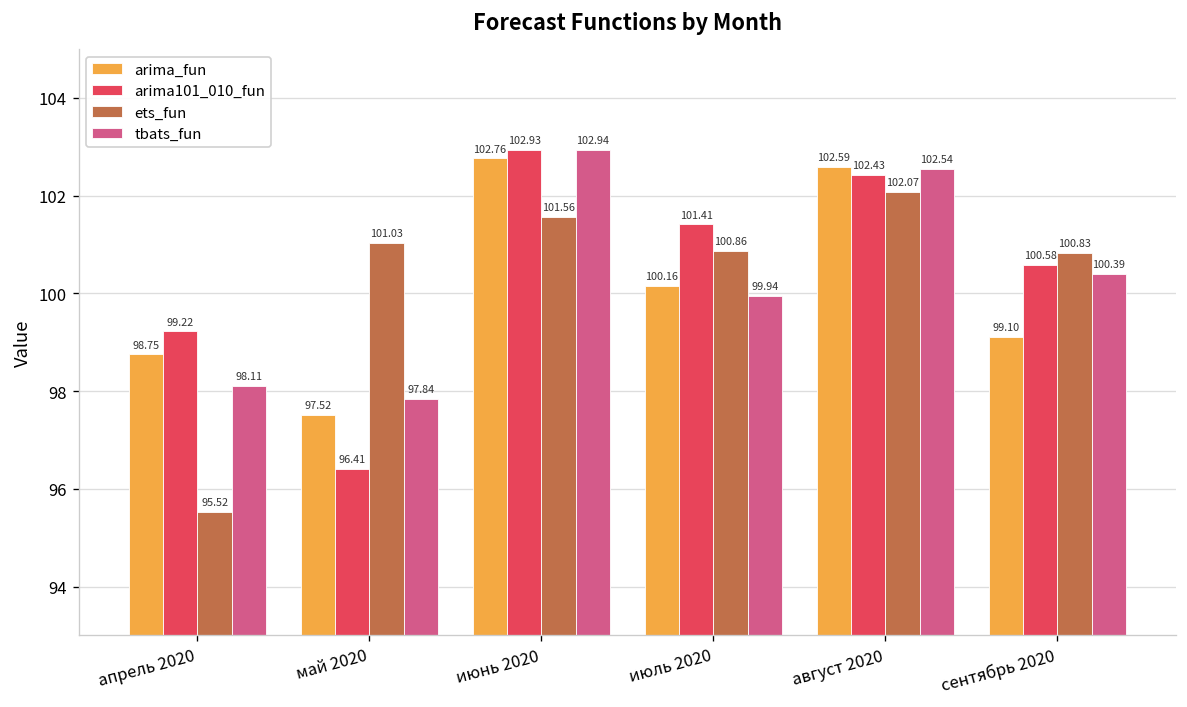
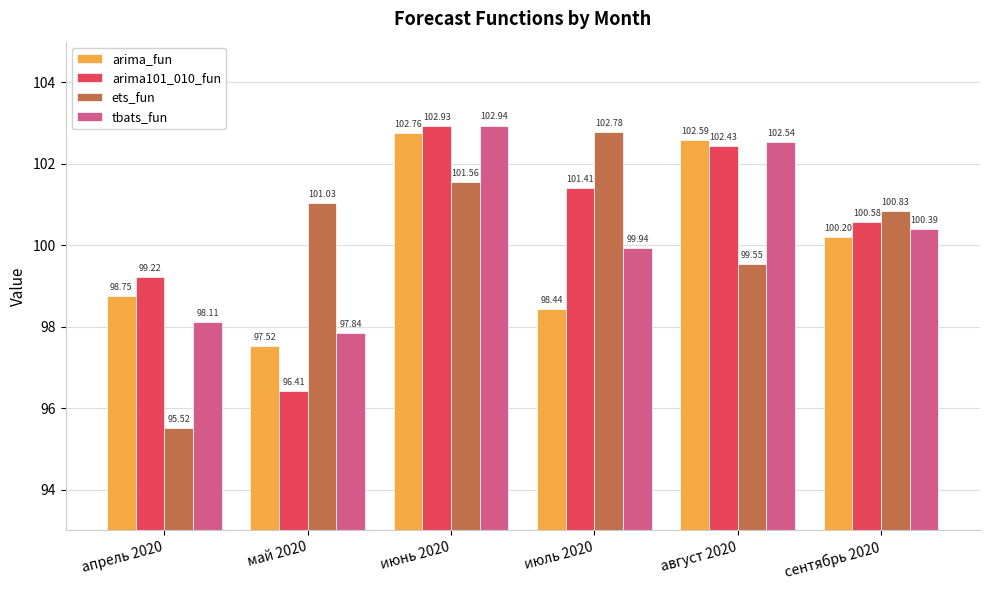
  {
    "arima_fun": {
      "апрель 2020": 98.75,
      "май 2020": 97.52,
      "июнь 2020": 102.76,
-     "июль 2020": 100.16,
+     "июль 2020": 98.44,
      "август 2020": 102.59,
-     "сентябрь 2020": 99.10
+     "сентябрь 2020": 100.20
    },
    "ets_fun": {
      "апрель 2020": 95.52,
      "май 2020": 101.03,
      "июнь 2020": 101.56,
-     "июль 2020": 100.86,
-     "август 2020": 102.07,
+     "июль 2020": 102.78,
+     "август 2020": 99.55,
      "сентябрь 2020": 100.83
    }
  }
